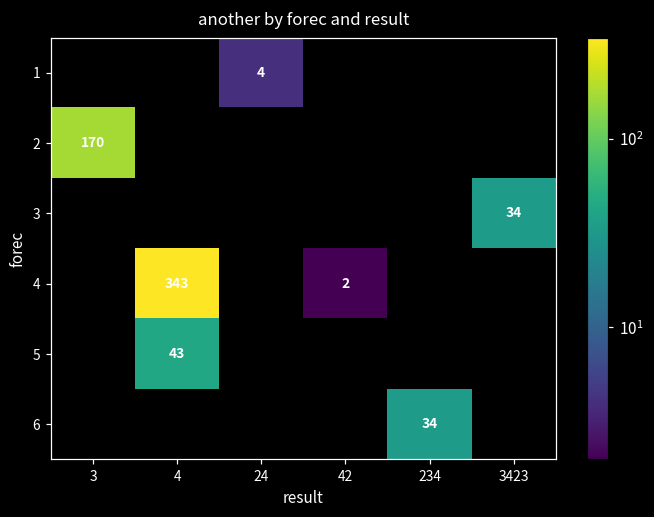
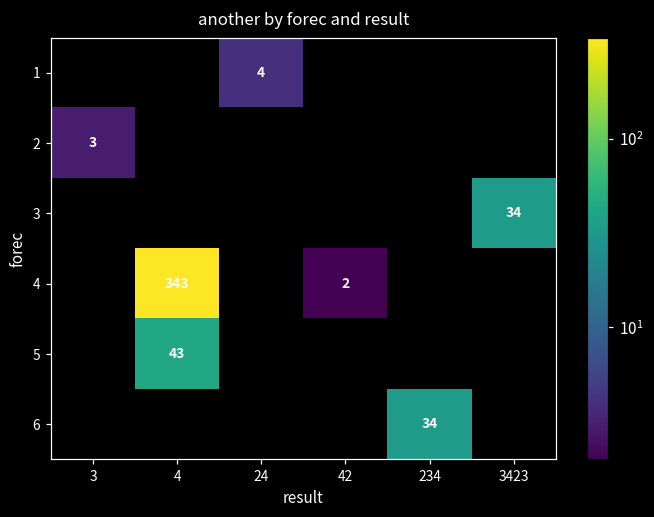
  {
    "1": {
      "24": 4
    },
    "2": {
-     "3": 170
+     "3": 3
    },
    "3": {
      "3423": 34
    },
    "4": {
      "4": 343,
      "42": 2
    },
    "5": {
      "4": 43
    },
    "6": {
      "234": 34
    }
  }
